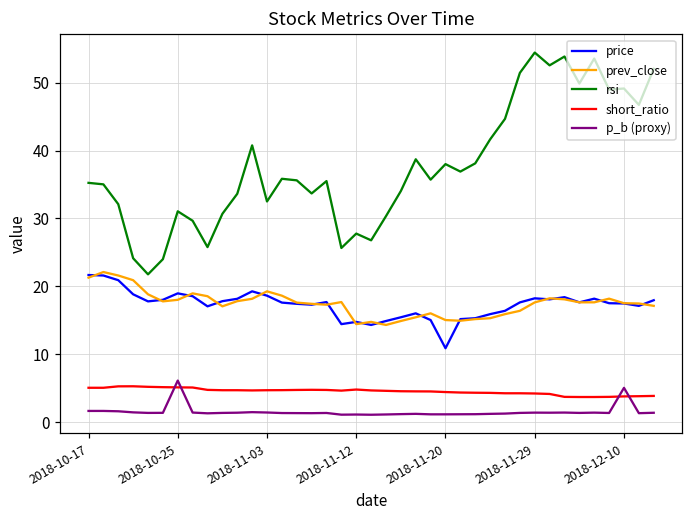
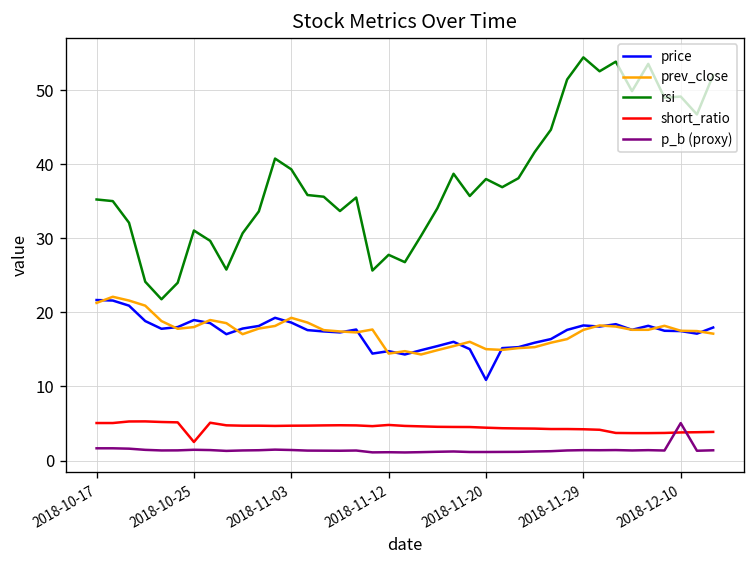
  {
    "price": {
      "2018-10-25": 19,
      "2018-11-03": 19,
      "2018-11-20": 11,
      "2018-11-29": 18
    },
    "prev_close": {
      "2018-10-25": 18,
      "2018-11-03": 19,
      "2018-11-20": 15,
      "2018-11-29": 18
    },
    "rsi": {
      "2018-10-17": 35,
      "2018-10-25": 31,
-     "2018-11-03": 33,
+     "2018-11-03": 39,
      "2018-11-12": 28,
      "2018-11-20": 38,
      "2018-11-29": 54
    },
    "short_ratio": {
      "2018-10-17": 5,
-     "2018-10-25": 5,
+     "2018-10-25": 3,
      "2018-11-03": 5,
      "2018-11-12": 5,
      "2018-11-20": 4,
      "2018-11-29": 4,
      "2018-12-10": 4
    },
    "p_b (proxy)": {
      "2018-10-17": 2,
-     "2018-10-25": 6,
+     "2018-10-25": 1,
      "2018-11-03": 1,
      "2018-11-12": 1,
      "2018-11-20": 1,
      "2018-11-29": 1,
      "2018-12-10": 5
    }
  }
